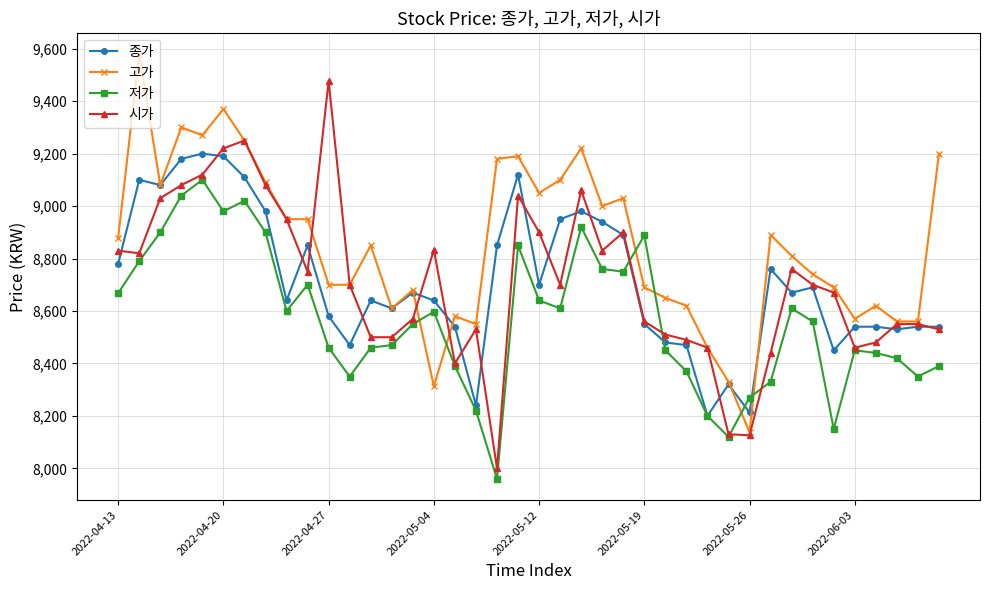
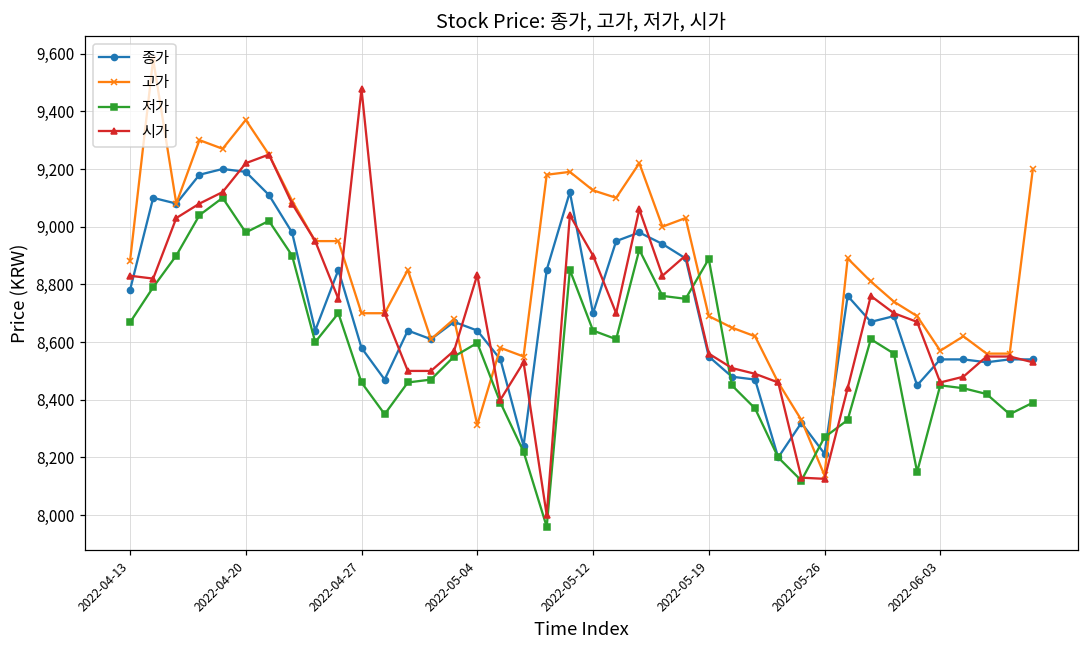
  {
    "종가": {
      "2022-04-13": "8,780",
      "2022-04-20": "9,190",
      "2022-04-27": "8,580",
      "2022-05-04": "8,640",
      "2022-05-12": "8,700",
      "2022-05-19": "8,550",
      "2022-05-26": "8,210",
      "2022-06-03": "8,540"
    },
    "고가": {
      "2022-04-13": "8,880",
      "2022-04-20": "9,370",
      "2022-04-27": "8,700",
      "2022-05-04": "8,310",
-     "2022-05-12": "9,050",
+     "2022-05-12": "9,130",
      "2022-05-19": "8,690",
      "2022-05-26": "8,140",
      "2022-06-03": "8,570"
    },
    "저가": {
      "2022-04-13": "8,670",
      "2022-04-20": "8,980",
      "2022-04-27": "8,460",
      "2022-05-04": "8,600",
      "2022-05-12": "8,640",
      "2022-05-19": "8,890",
      "2022-05-26": "8,270",
      "2022-06-03": "8,450"
    },
    "시가": {
      "2022-04-13": "8,830",
      "2022-04-20": "9,220",
      "2022-04-27": "9,480",
      "2022-05-04": "8,830",
      "2022-05-12": "8,900",
      "2022-05-19": "8,560",
      "2022-05-26": "8,130",
      "2022-06-03": "8,460"
    }
  }
